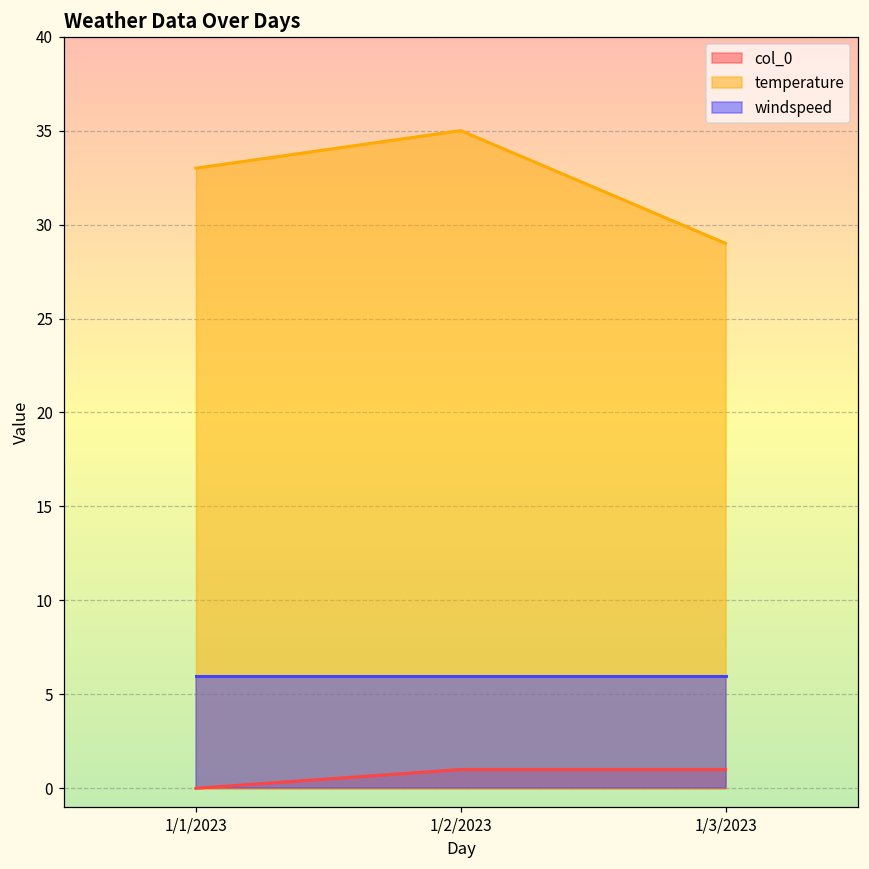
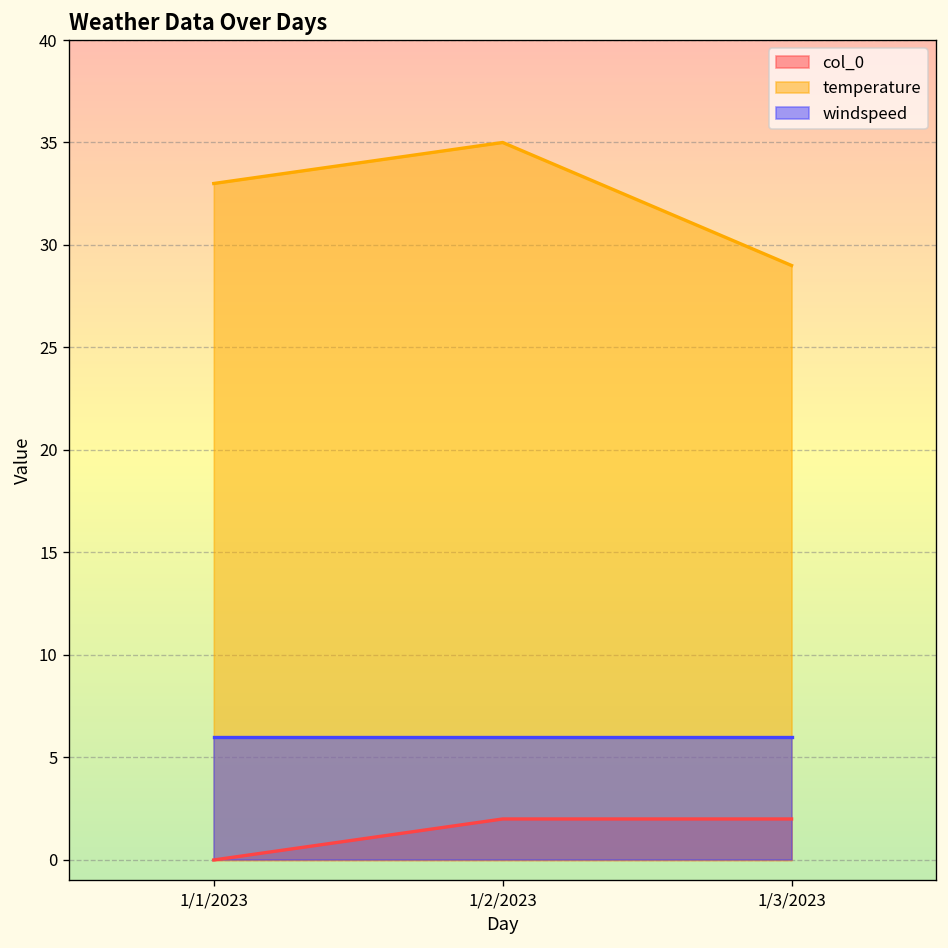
  {
    "col_0": {
      "1/1/2023": 0,
-     "1/2/2023": 1,
-     "1/3/2023": 1
+     "1/2/2023": 2,
+     "1/3/2023": 2
    },
    "temperature": {
      "1/1/2023": 33,
      "1/2/2023": 35,
      "1/3/2023": 29
    },
    "windspeed": {
      "1/1/2023": 6,
      "1/2/2023": 6,
      "1/3/2023": 6
    }
  }
